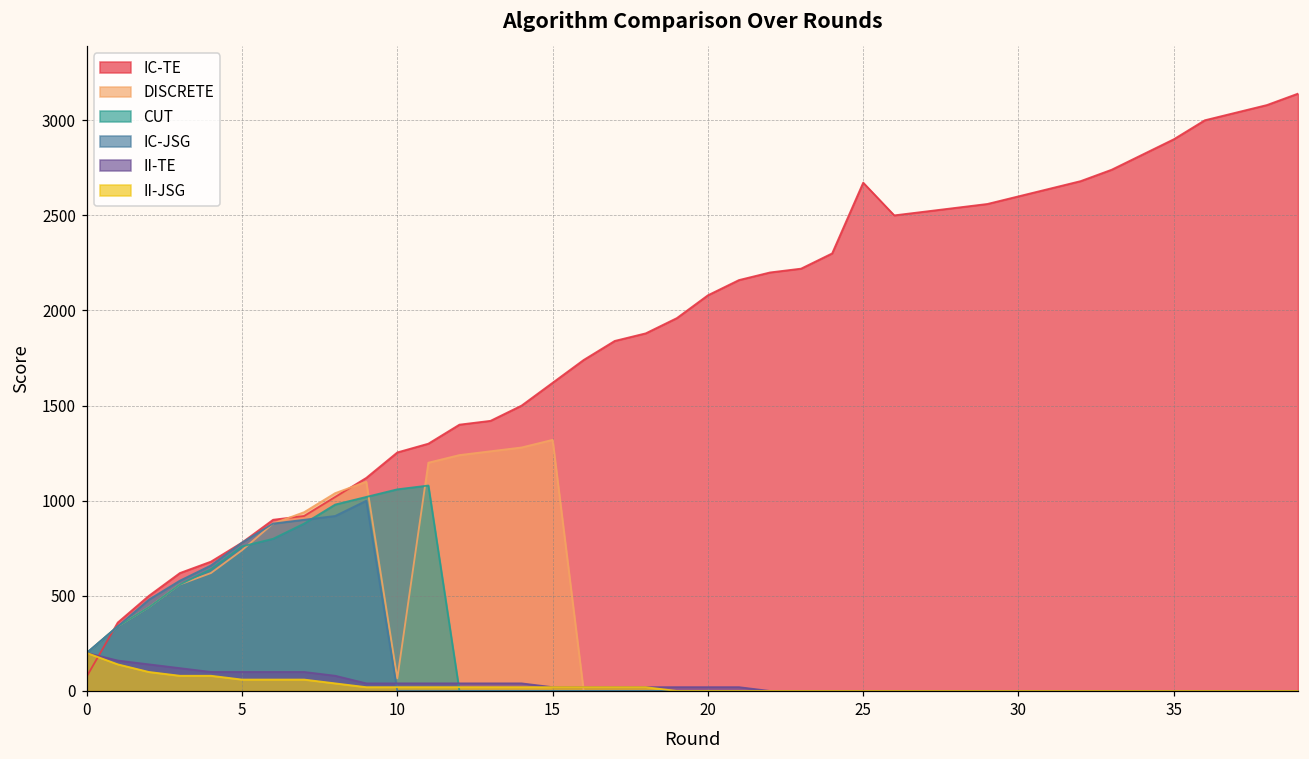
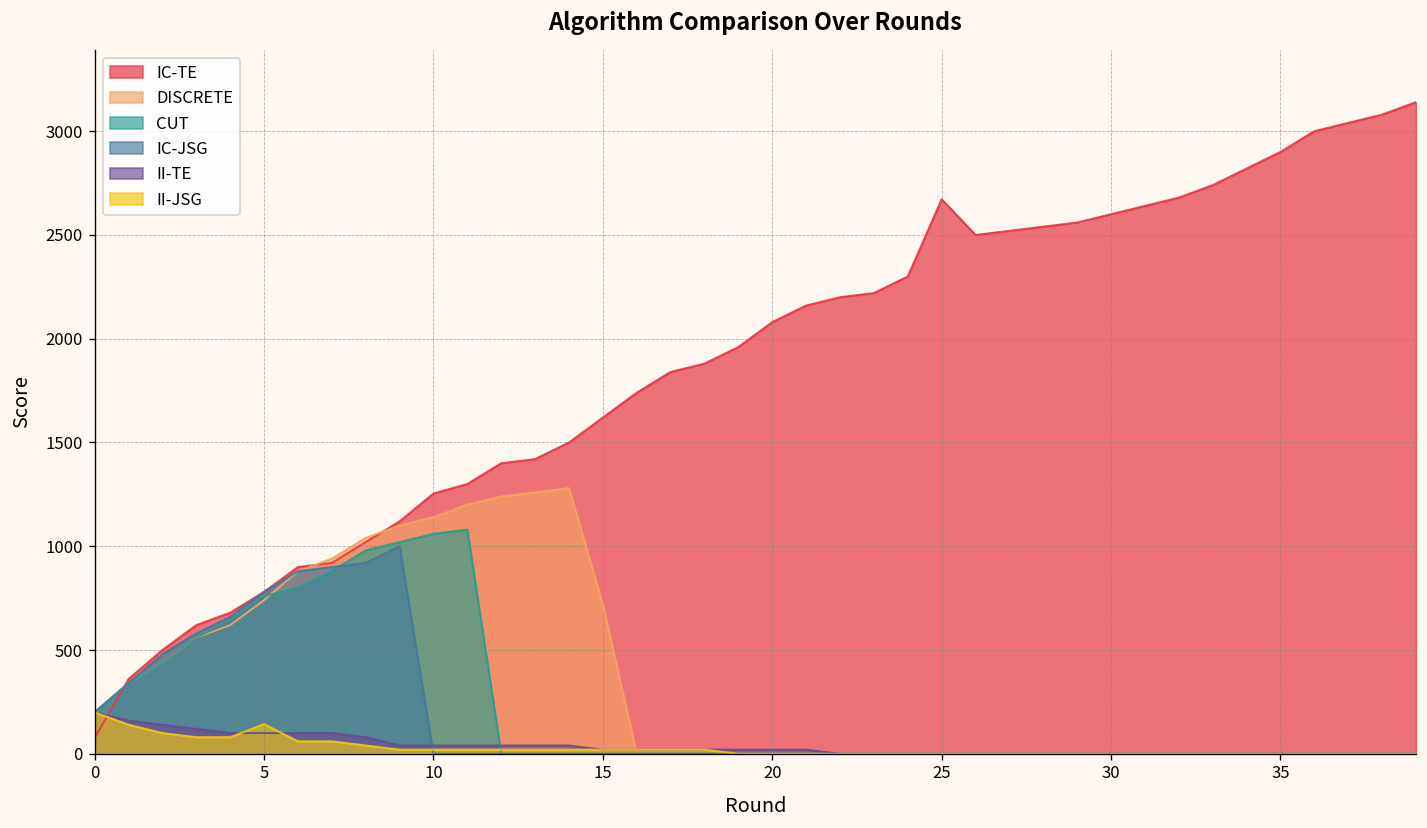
  {
    "IC-TE": {
      "0": 80,
      "10": 1250,
      "15": 1620,
      "20": 2080,
      "25": 2670,
      "30": 2600,
      "35": 2900
    },
    "DISCRETE": {
      "5": 740,
-     "10": 70,
-     "15": 1320
+     "10": 1140,
+     "15": 720
    },
    "II-JSG": {
-     "5": 60,
+     "5": 140,
      "10": 20
    }
  }
